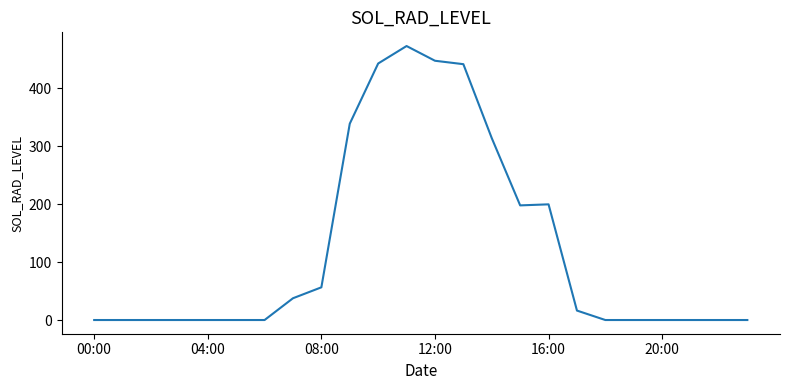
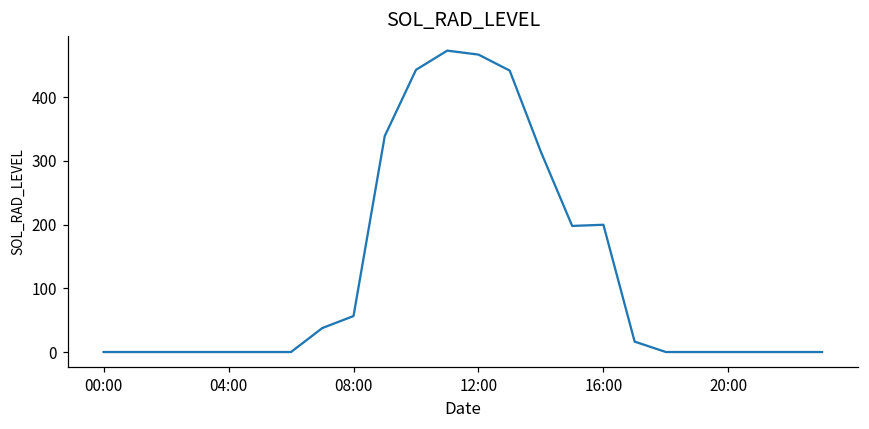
  {
    "00:00": 0,
    "04:00": 0,
    "08:00": 60,
-   "12:00": 450,
+   "12:00": 470,
    "16:00": 200,
    "20:00": 0
  }
